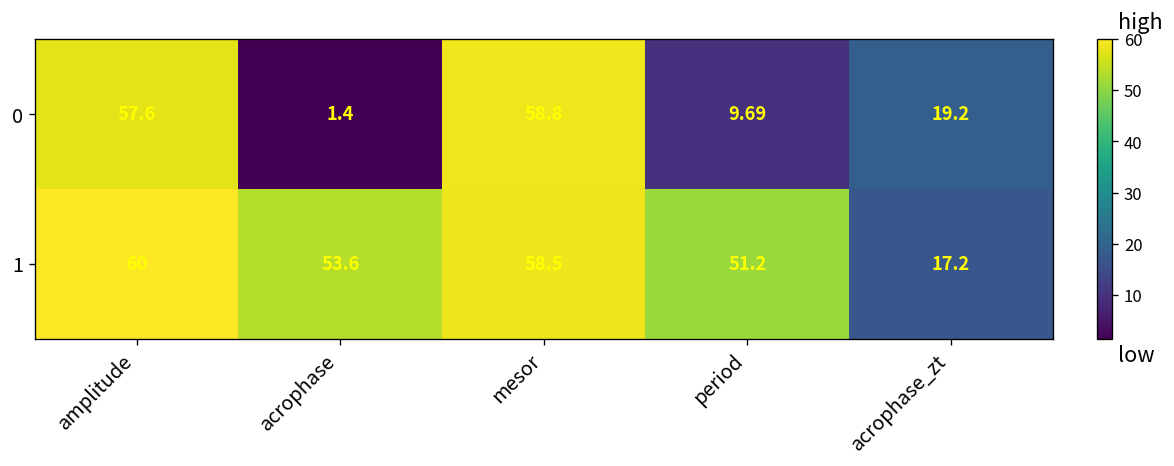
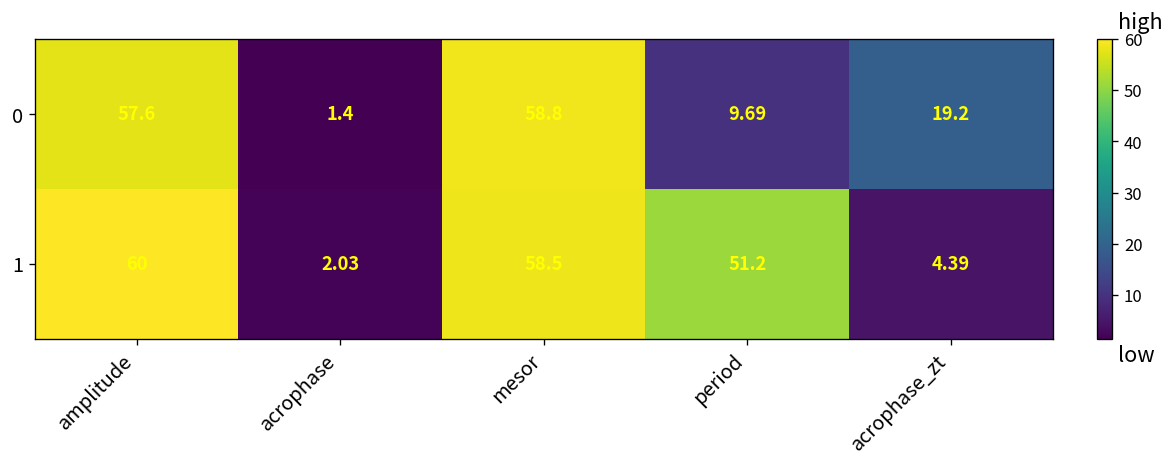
  {
    "0": {
      "acrophase": 1.4,
      "period": 9.69,
      "acrophase_zt": 19.2
    },
    "1": {
-     "acrophase": 53.6,
+     "acrophase": 2.03,
      "period": 51.2,
-     "acrophase_zt": 17.2
+     "acrophase_zt": 4.39
    }
  }
